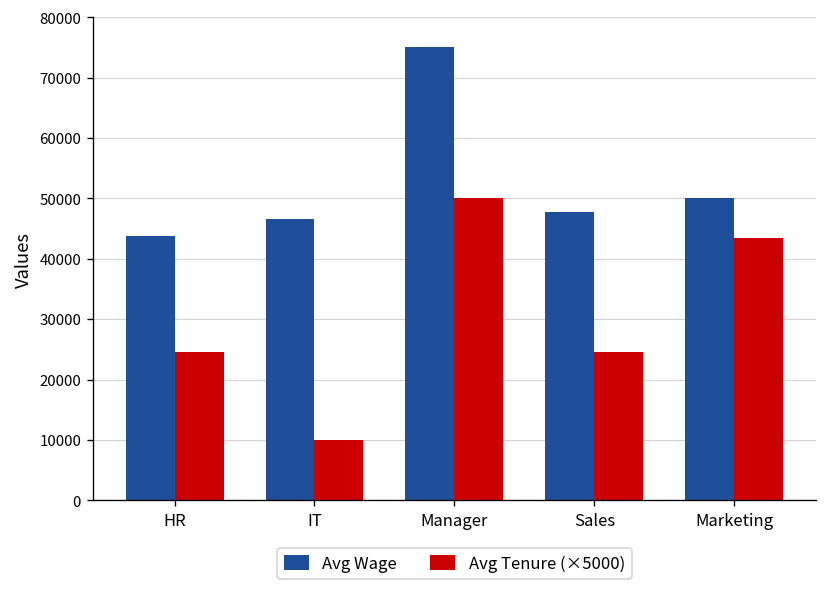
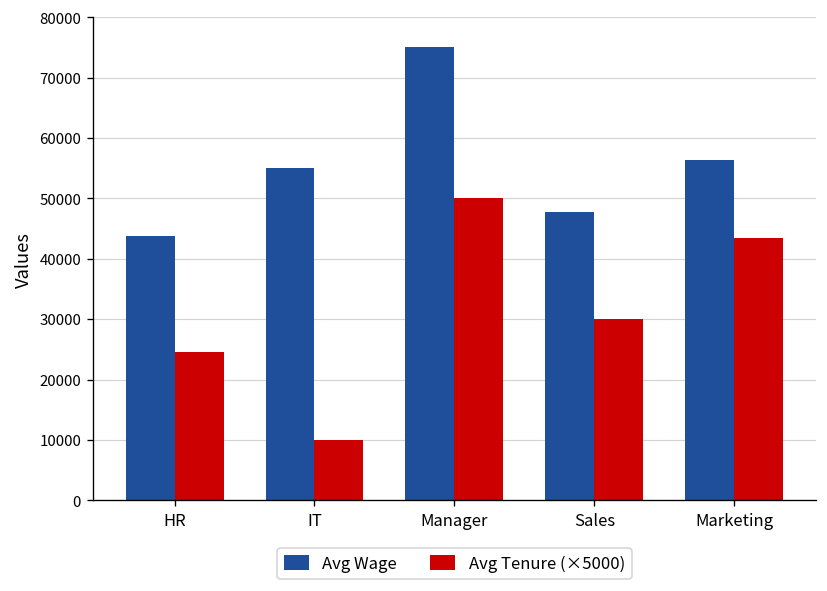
  {
    "Avg Wage": {
      "HR": 44000,
-     "IT": 47000,
+     "IT": 55000,
      "Manager": 75000,
      "Sales": 48000,
-     "Marketing": 50000
+     "Marketing": 56000
    },
    "Avg Tenure (×5000)": {
      "HR": 25000,
      "IT": 10000,
      "Manager": 50000,
-     "Sales": 25000,
+     "Sales": 30000,
      "Marketing": 44000
    }
  }
